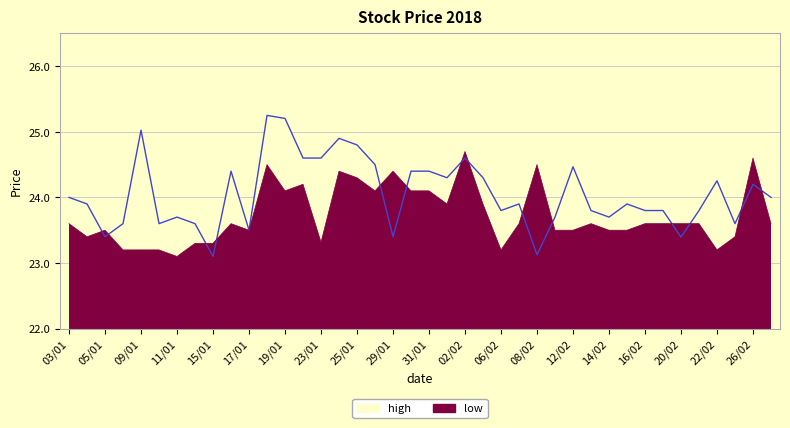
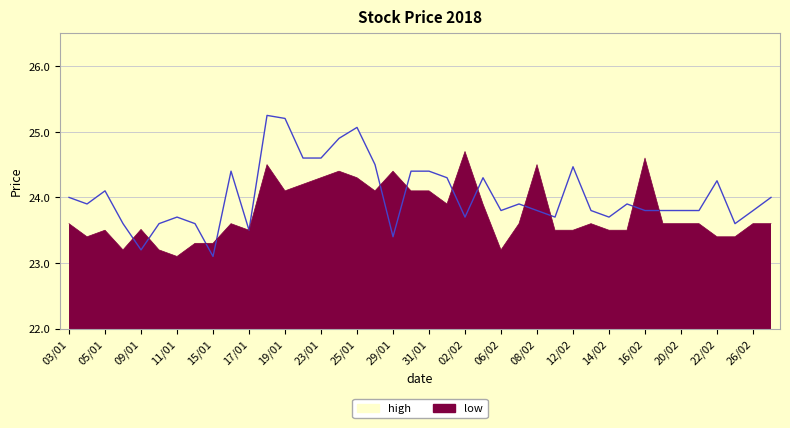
  {
    "high": {
      "03/01": 24.0,
-     "05/01": 23.4,
-     "09/01": 25.0,
+     "05/01": 24.1,
+     "09/01": 23.2,
      "11/01": 23.7,
      "15/01": 23.1,
      "19/01": 25.2,
      "23/01": 24.6,
-     "25/01": 24.8,
+     "25/01": 25.1,
      "29/01": 23.4,
      "31/01": 24.4,
-     "02/02": 24.6,
+     "02/02": 23.7,
      "06/02": 23.8,
-     "08/02": 23.1,
+     "08/02": 23.8,
      "12/02": 24.5,
      "14/02": 23.7,
      "16/02": 23.8,
-     "20/02": 23.4,
+     "20/02": 23.8,
      "22/02": 24.3,
-     "26/02": 24.2
+     "26/02": 23.8
    },
    "low": {
      "03/01": 23.6,
      "05/01": 23.5,
-     "09/01": 23.2,
+     "09/01": 23.5,
      "11/01": 23.1,
      "15/01": 23.3,
      "19/01": 24.1,
-     "23/01": 23.3,
+     "23/01": 24.3,
      "25/01": 24.3,
      "29/01": 24.4,
      "31/01": 24.1,
      "02/02": 24.7,
      "06/02": 23.2,
      "08/02": 24.5,
      "12/02": 23.5,
      "14/02": 23.5,
-     "16/02": 23.6,
+     "16/02": 24.6,
      "20/02": 23.6,
-     "22/02": 23.2,
-     "26/02": 24.6
+     "22/02": 23.4,
+     "26/02": 23.6
    }
  }
